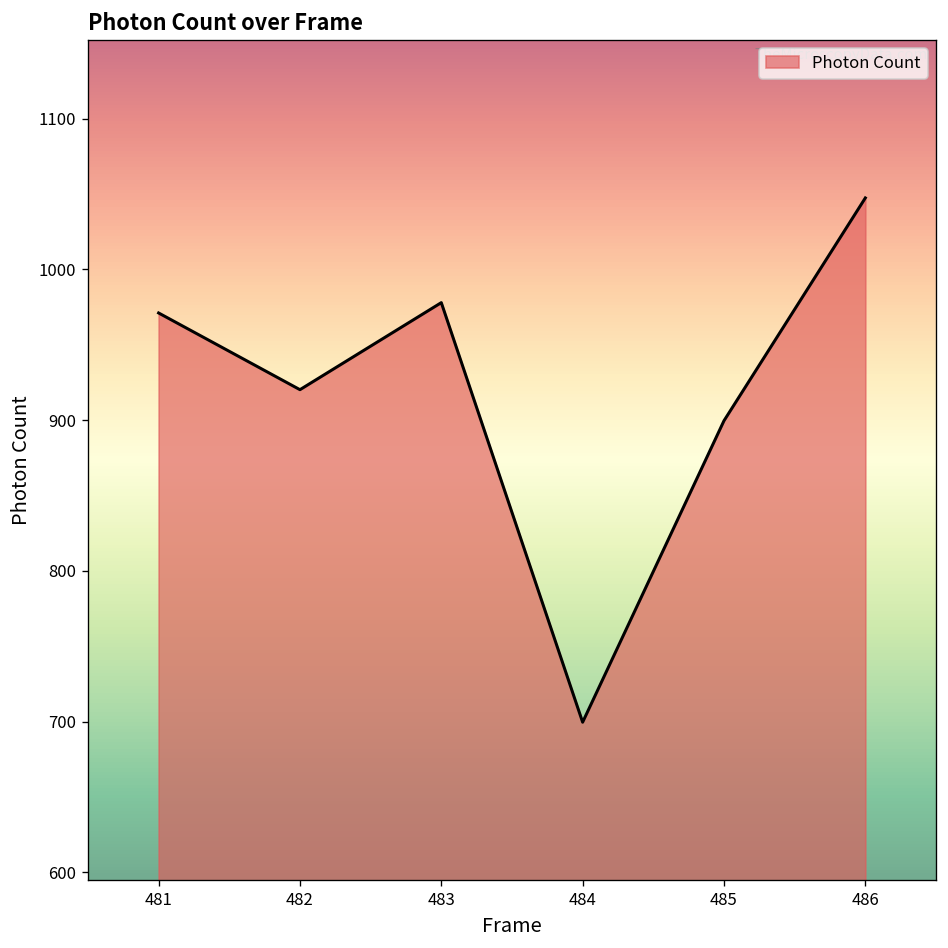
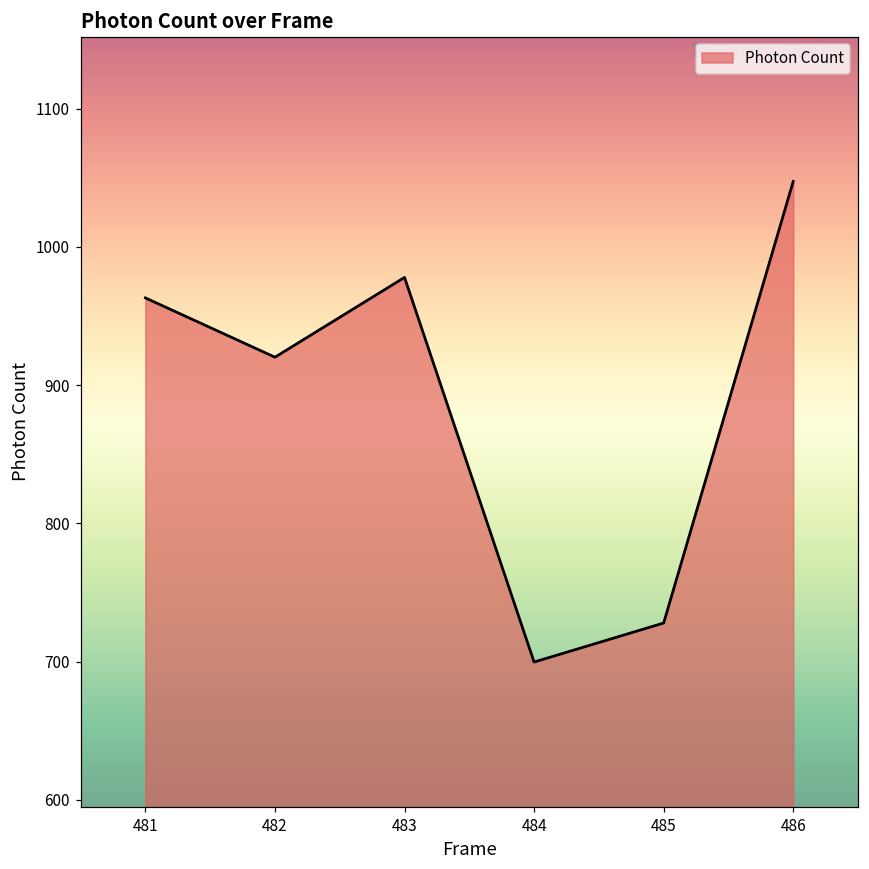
  {
-   "481": 971,
+   "481": 963,
    "482": 920,
    "483": 978,
    "484": 700,
-   "485": 900,
+   "485": 728,
    "486": 1047
  }
